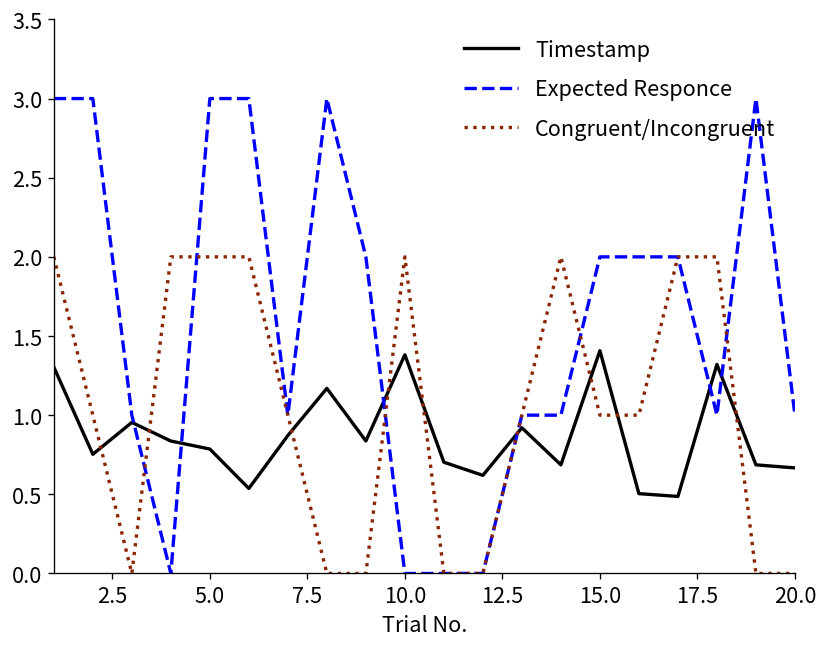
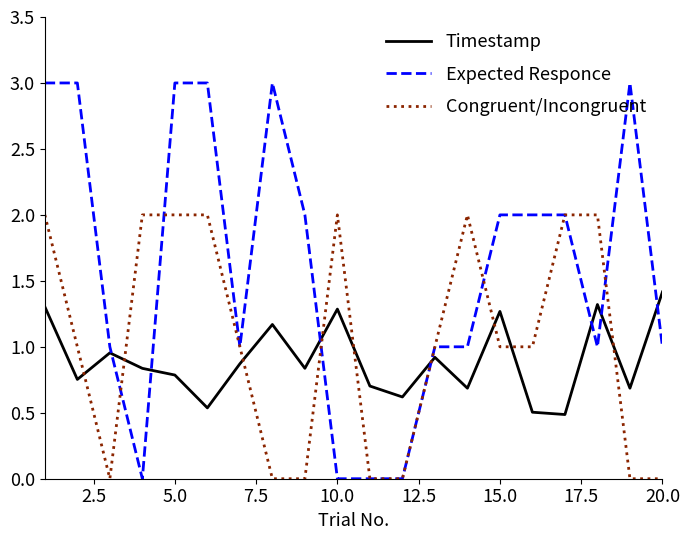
  {
    "Timestamp": {
      "5.0": 0.79,
-     "10.0": 1.38,
-     "15.0": 1.41,
-     "20.0": 0.67
+     "10.0": 1.29,
+     "15.0": 1.27,
+     "20.0": 1.42
    },
    "Expected Responce": {
      "5.0": 3.00,
      "10.0": 0.00,
      "15.0": 2.00,
      "20.0": 1.00
    },
    "Congruent/Incongruent": {
      "5.0": 2.00,
      "10.0": 2.00,
      "15.0": 1.00,
      "20.0": 0.00
    }
  }
